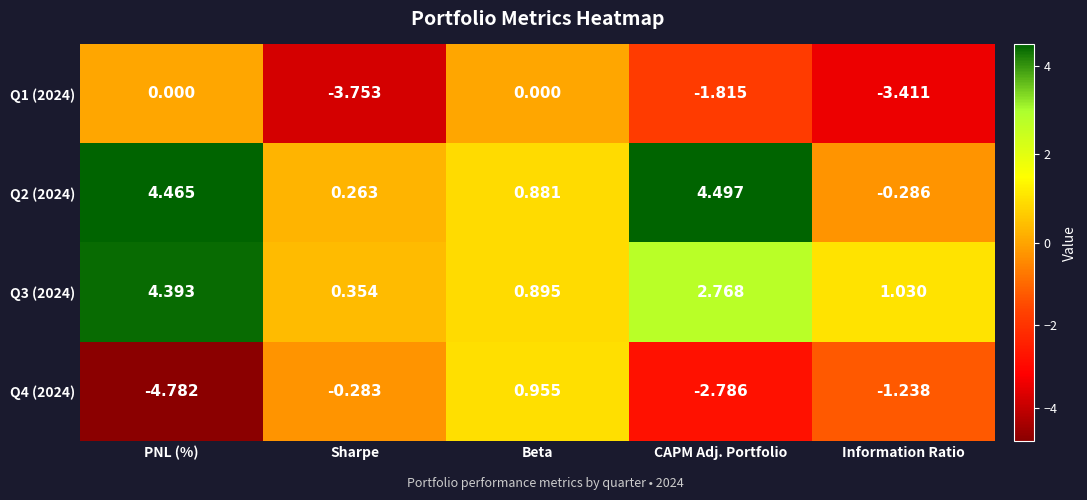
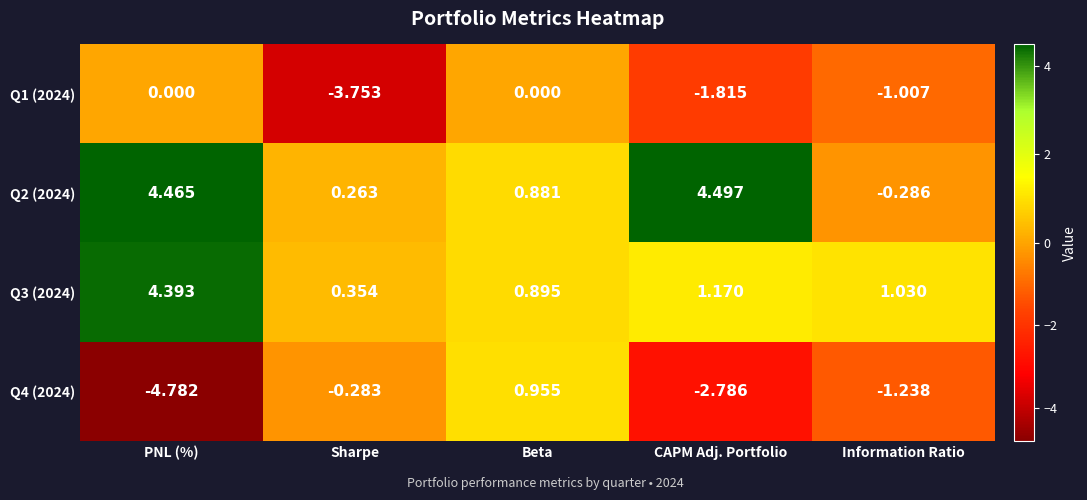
  {
    "Q1 (2024)": {
      "PNL (%)": 0.000,
      "Sharpe": -3.753,
      "Beta": 0.000,
      "CAPM Adj. Portfolio": -1.815,
-     "Information Ratio": -3.411
+     "Information Ratio": -1.007
    },
    "Q2 (2024)": {
      "PNL (%)": 4.465,
      "Sharpe": 0.263,
      "Beta": 0.881,
      "CAPM Adj. Portfolio": 4.497,
      "Information Ratio": -0.286
    },
    "Q3 (2024)": {
      "PNL (%)": 4.393,
      "Sharpe": 0.354,
      "Beta": 0.895,
-     "CAPM Adj. Portfolio": 2.768,
+     "CAPM Adj. Portfolio": 1.170,
      "Information Ratio": 1.030
    },
    "Q4 (2024)": {
      "PNL (%)": -4.782,
      "Sharpe": -0.283,
      "Beta": 0.955,
      "CAPM Adj. Portfolio": -2.786,
      "Information Ratio": -1.238
    }
  }
